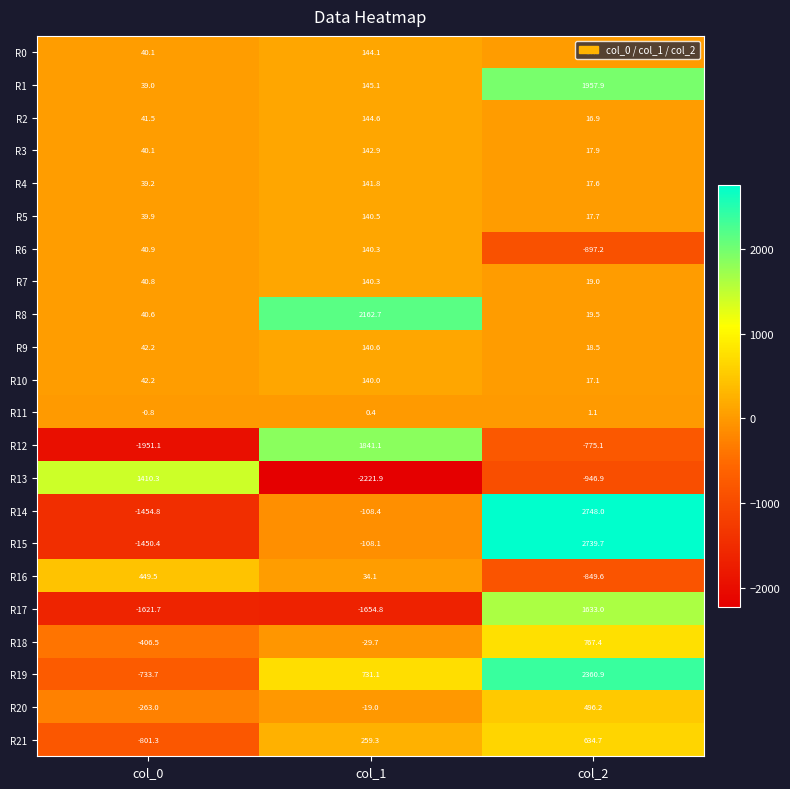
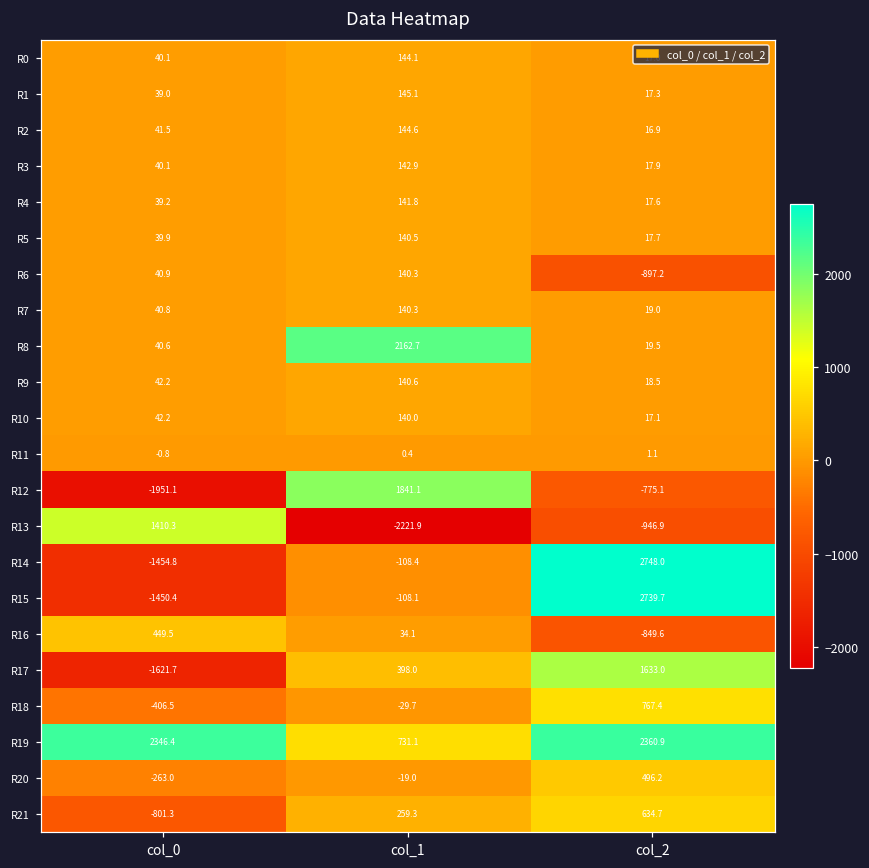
  {
    "R0": {
      "col_0": 40.1,
      "col_1": 144.1
    },
    "R1": {
      "col_0": 39.0,
      "col_1": 145.1,
-     "col_2": 1957.9
+     "col_2": 17.3
    },
    "R2": {
      "col_0": 41.5,
      "col_1": 144.6,
      "col_2": 16.9
    },
    "R3": {
      "col_0": 40.1,
      "col_1": 142.9,
      "col_2": 17.9
    },
    "R4": {
      "col_0": 39.2,
      "col_1": 141.8,
      "col_2": 17.6
    },
    "R5": {
      "col_0": 39.9,
      "col_1": 140.5,
      "col_2": 17.7
    },
    "R6": {
      "col_0": 40.9,
      "col_1": 140.3,
      "col_2": -897.2
    },
    "R7": {
      "col_0": 40.8,
      "col_1": 140.3,
      "col_2": 19.0
    },
    "R8": {
      "col_0": 40.6,
      "col_1": 2162.7,
      "col_2": 19.5
    },
    "R9": {
      "col_0": 42.2,
      "col_1": 140.6,
      "col_2": 18.5
    },
    "R10": {
      "col_0": 42.2,
      "col_1": 140.0,
      "col_2": 17.1
    },
    "R11": {
      "col_0": -0.8,
      "col_1": 0.4,
      "col_2": 1.1
    },
    "R12": {
      "col_0": -1951.1,
      "col_1": 1841.1,
      "col_2": -775.1
    },
    "R13": {
      "col_0": 1410.3,
      "col_1": -2221.9,
      "col_2": -946.9
    },
    "R14": {
      "col_0": -1454.8,
      "col_1": -108.4,
      "col_2": 2748.0
    },
    "R15": {
      "col_0": -1450.4,
      "col_1": -108.1,
      "col_2": 2739.7
    },
    "R16": {
      "col_0": 449.5,
      "col_1": 34.1,
      "col_2": -849.6
    },
    "R17": {
      "col_0": -1621.7,
-     "col_1": -1654.8,
+     "col_1": 398.0,
      "col_2": 1633.0
    },
    "R18": {
      "col_0": -406.5,
      "col_1": -29.7,
      "col_2": 767.4
    },
    "R19": {
-     "col_0": -733.7,
+     "col_0": 2346.4,
      "col_1": 731.1,
      "col_2": 2360.9
    },
    "R20": {
      "col_0": -263.0,
      "col_1": -19.0,
      "col_2": 496.2
    },
    "R21": {
      "col_0": -801.3,
      "col_1": 259.3,
      "col_2": 634.7
    }
  }
